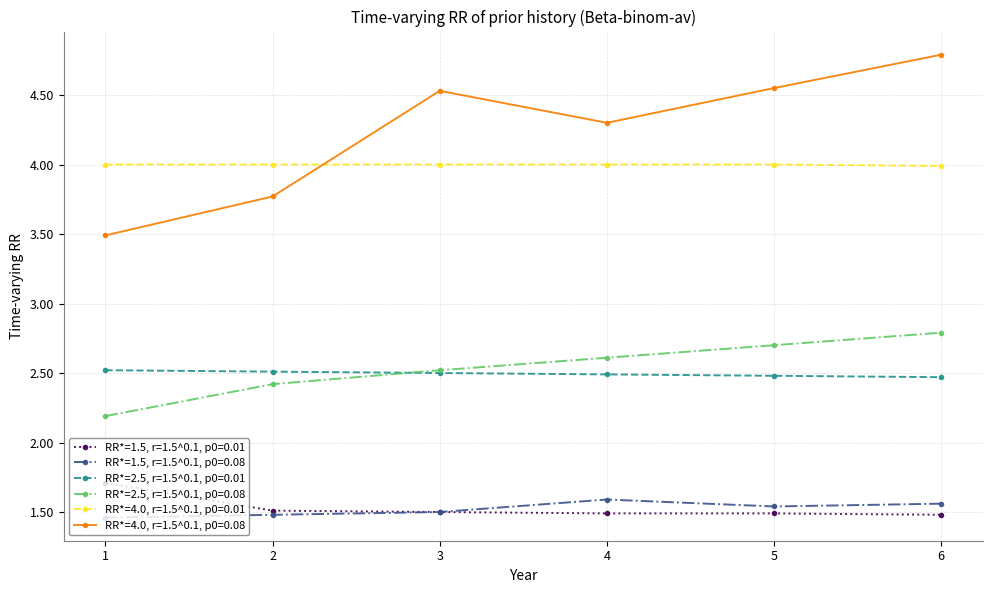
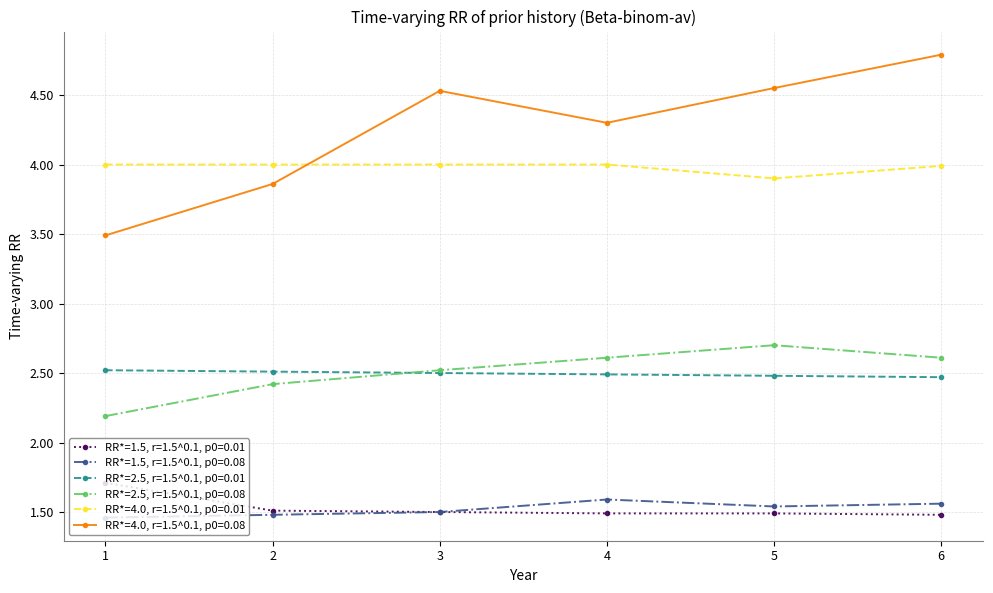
  {
    "RR*=1.5, r=1.5^0.1, p0=0.01": {
      "2": 1.51,
      "4": 1.49,
      "5": 1.49,
      "6": 1.48
    },
    "RR*=1.5, r=1.5^0.1, p0=0.08": {
      "2": 1.48,
      "4": 1.59,
      "5": 1.54,
      "6": 1.56
    },
    "RR*=2.5, r=1.5^0.1, p0=0.01": {
      "1": 2.52,
      "2": 2.51,
      "3": 2.50,
      "4": 2.49,
      "5": 2.48,
      "6": 2.47
    },
    "RR*=2.5, r=1.5^0.1, p0=0.08": {
      "1": 2.19,
      "2": 2.42,
      "3": 2.52,
      "4": 2.61,
      "5": 2.70,
-     "6": 2.79
+     "6": 2.61
    },
    "RR*=4.0, r=1.5^0.1, p0=0.01": {
      "1": 4.0,
      "2": 4.0,
      "3": 4.0,
      "4": 4.0,
-     "5": 4.0,
+     "5": 3.9,
      "6": 4.0
    },
    "RR*=4.0, r=1.5^0.1, p0=0.08": {
      "1": 3.49,
-     "2": 3.77,
+     "2": 3.86,
      "3": 4.53,
      "4": 4.30,
      "5": 4.55,
      "6": 4.79
    }
  }
